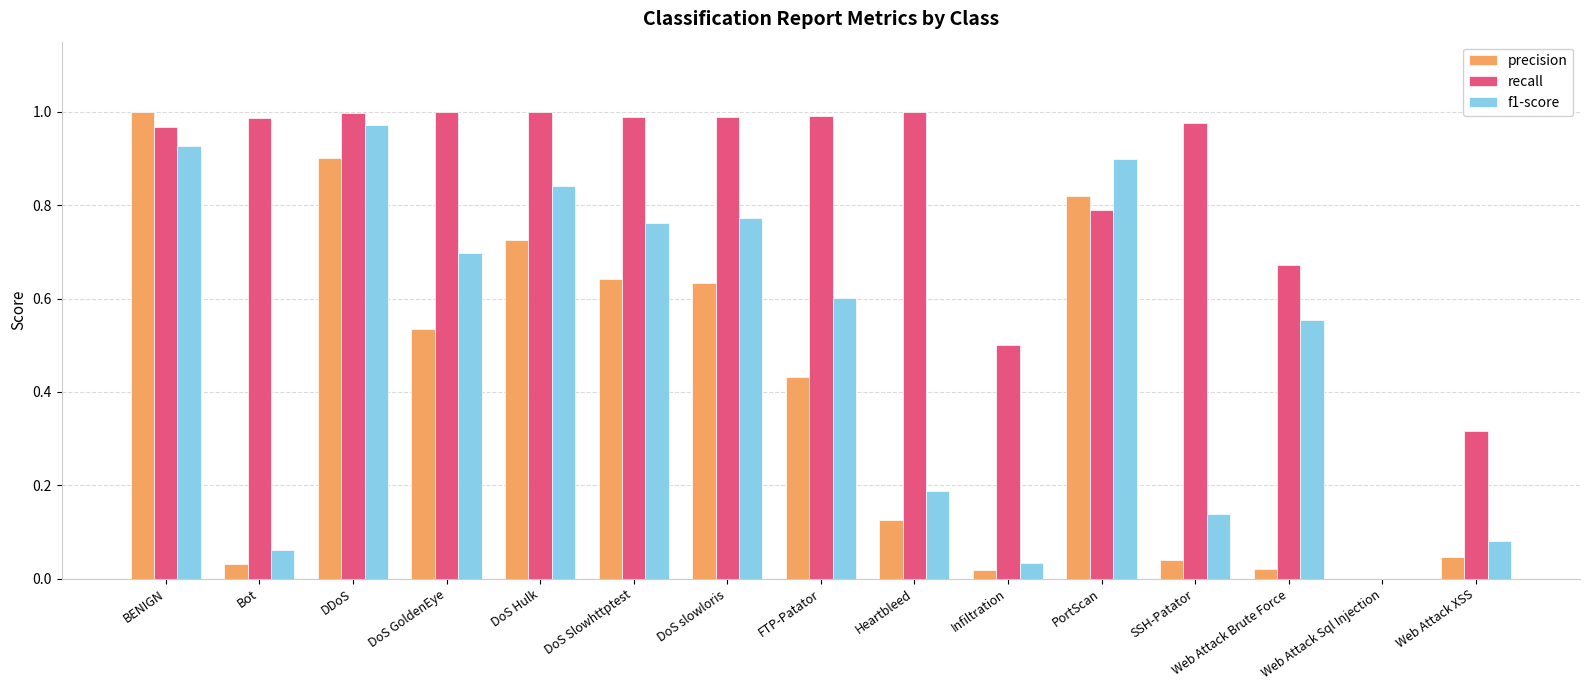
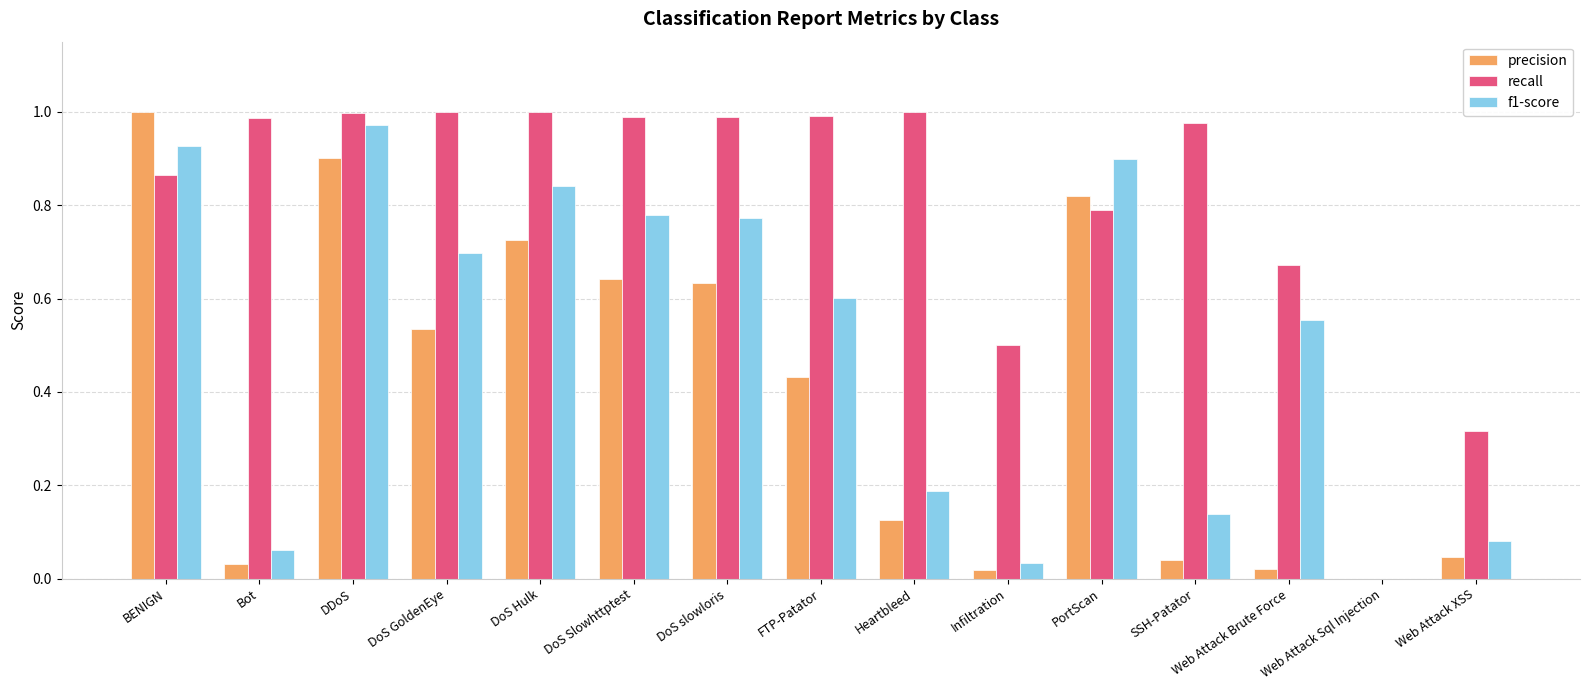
  {
    "precision": {
      "BENIGN": 1.00,
      "Bot": 0.03,
      "DDoS": 0.90,
      "DoS GoldenEye": 0.54,
      "DoS Hulk": 0.73,
      "DoS Slowhttptest": 0.64,
      "DoS slowloris": 0.63,
      "FTP-Patator": 0.43,
      "Heartbleed": 0.13,
      "Infiltration": 0.02,
      "PortScan": 0.82,
      "SSH-Patator": 0.04,
      "Web Attack Brute Force": 0.02,
      "Web Attack Sql Injection": 0.00,
      "Web Attack XSS": 0.05
    },
    "recall": {
-     "BENIGN": 0.97,
+     "BENIGN": 0.86,
      "Bot": 0.99,
      "DDoS": 1.00,
      "DoS GoldenEye": 1.00,
      "DoS Hulk": 1.00,
      "DoS Slowhttptest": 0.99,
      "DoS slowloris": 0.99,
      "FTP-Patator": 0.99,
      "Heartbleed": 1.00,
      "Infiltration": 0.50,
      "PortScan": 0.79,
      "SSH-Patator": 0.98,
      "Web Attack Brute Force": 0.67,
      "Web Attack Sql Injection": 0.00,
      "Web Attack XSS": 0.32
    },
    "f1-score": {
      "BENIGN": 0.93,
      "Bot": 0.06,
      "DDoS": 0.97,
      "DoS GoldenEye": 0.70,
      "DoS Hulk": 0.84,
-     "DoS Slowhttptest": 0.76,
+     "DoS Slowhttptest": 0.78,
      "DoS slowloris": 0.77,
      "FTP-Patator": 0.60,
      "Heartbleed": 0.19,
      "Infiltration": 0.03,
      "PortScan": 0.90,
      "SSH-Patator": 0.14,
      "Web Attack Brute Force": 0.55,
      "Web Attack Sql Injection": 0.00,
      "Web Attack XSS": 0.08
    }
  }
